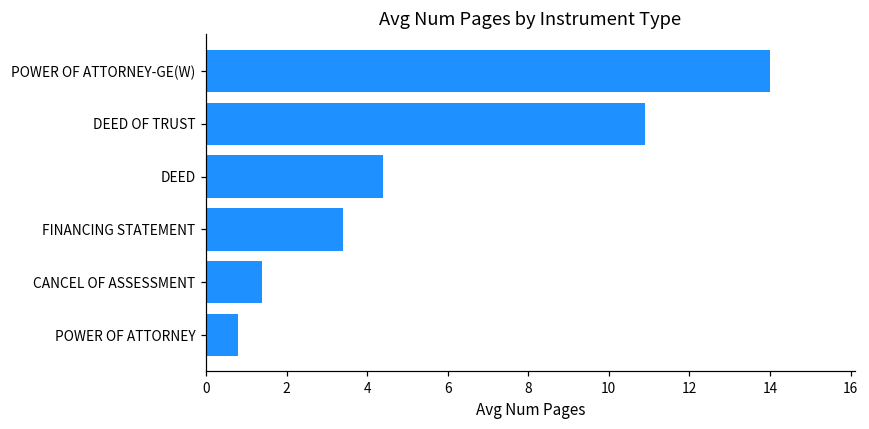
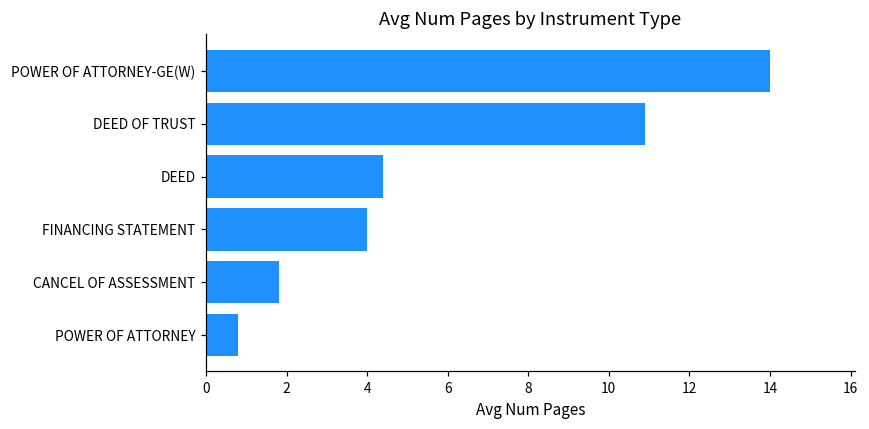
  {
    "POWER OF ATTORNEY-GE(W)": 14.0,
    "DEED OF TRUST": 10.9,
    "DEED": 4.4,
-   "FINANCING STATEMENT": 3.4,
-   "CANCEL OF ASSESSMENT": 1.4,
+   "FINANCING STATEMENT": 4.0,
+   "CANCEL OF ASSESSMENT": 1.8,
    "POWER OF ATTORNEY": 0.8
  }
